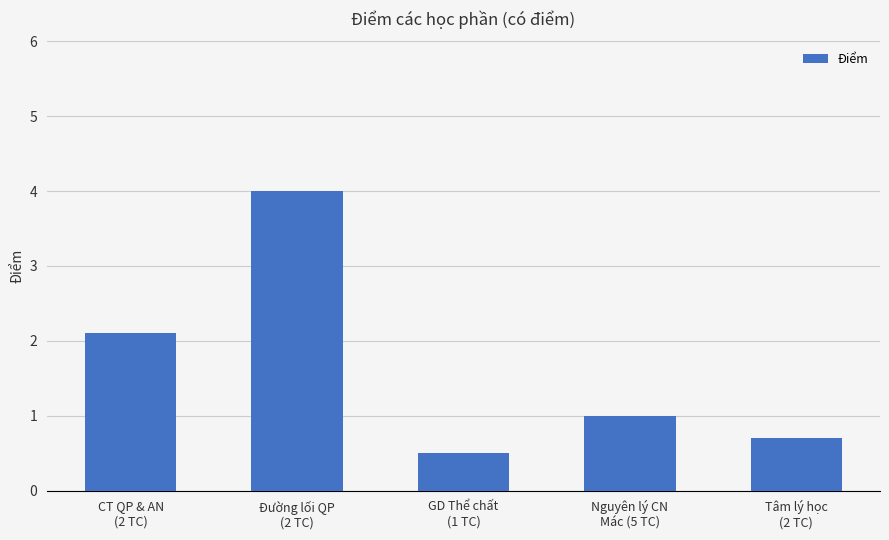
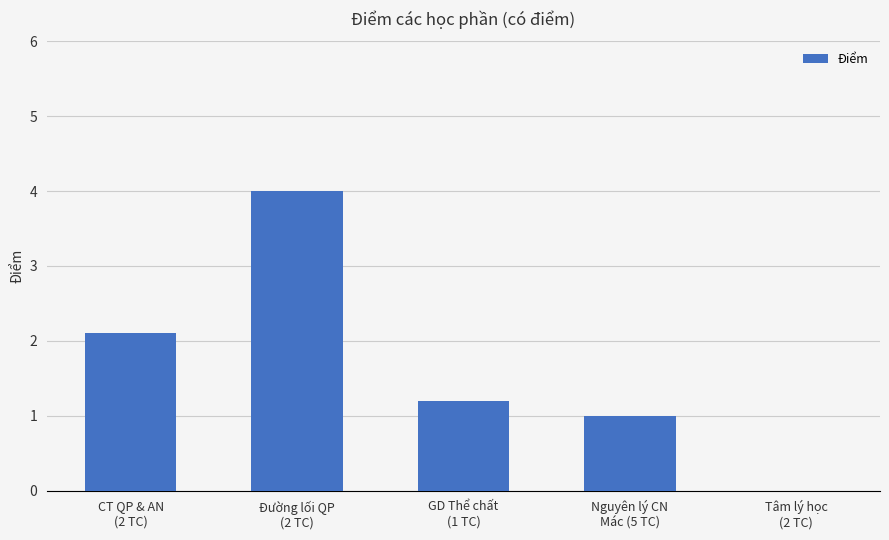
  {
    "CT QP & AN (2 TC)": 2.1,
    "Đường lối QP (2 TC)": 4.0,
-   "GD Thể chất (1 TC)": 0.5,
+   "GD Thể chất (1 TC)": 1.2,
    "Nguyên lý CN Mác (5 TC)": 1.0,
-   "Tâm lý học (2 TC)": 0.7
+   "Tâm lý học (2 TC)": 0.0
  }
